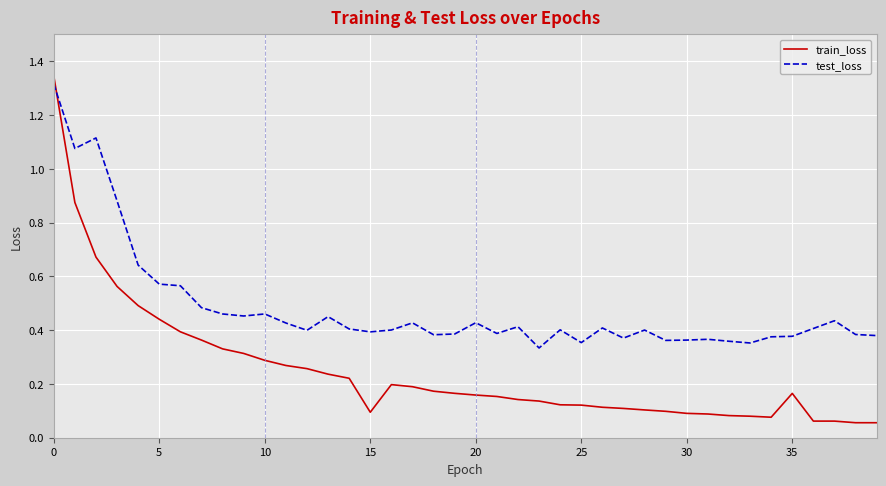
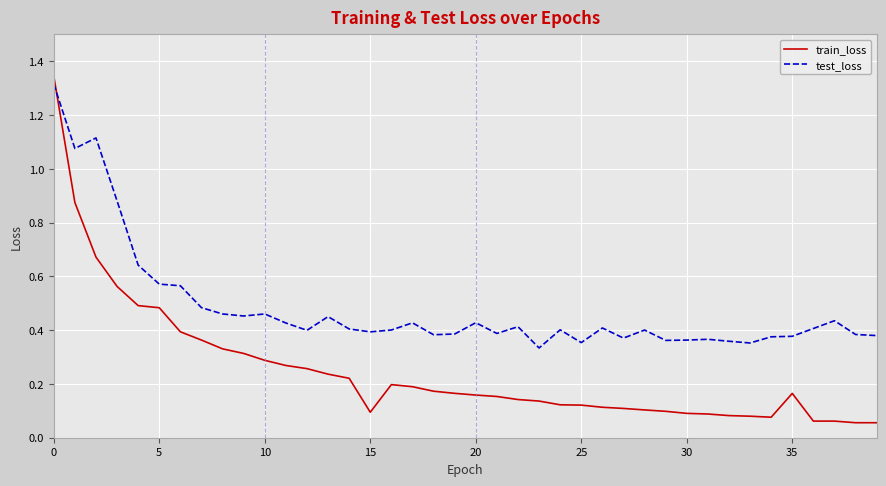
  {
    "train_loss": {
      "0": 1.35,
-     "5": 0.44,
+     "5": 0.48,
      "10": 0.29,
      "15": 0.09,
      "20": 0.16,
      "25": 0.12,
      "30": 0.09,
      "35": 0.16
    },
    "test_loss": {
      "0": 1.32,
      "5": 0.57,
      "10": 0.46,
      "15": 0.39,
      "20": 0.43,
      "25": 0.35,
      "30": 0.36,
      "35": 0.38
    }
  }
